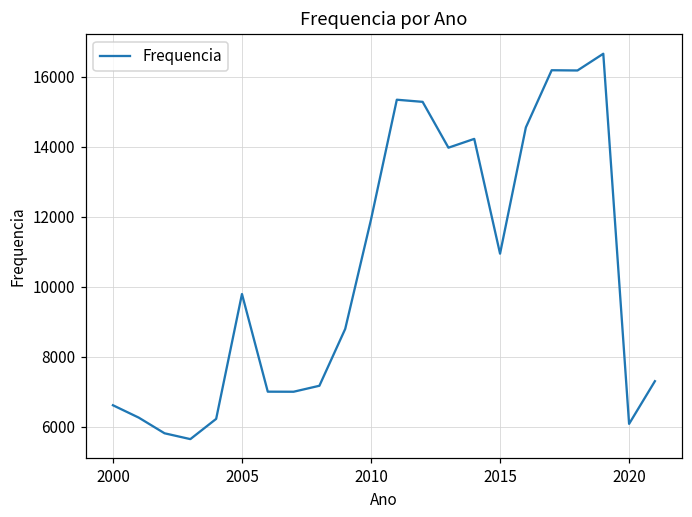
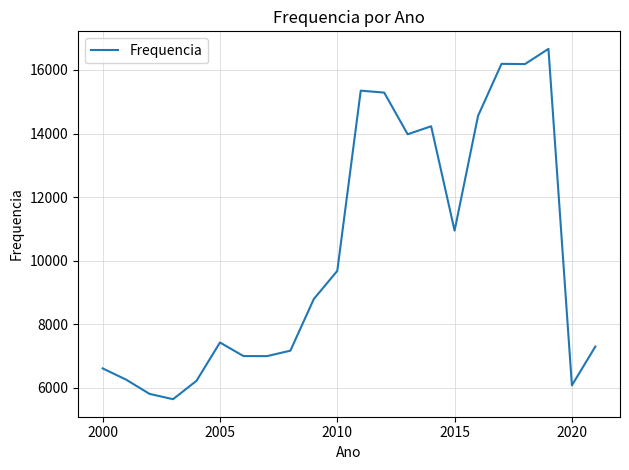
  {
    "2000": 6600,
-   "2005": 9800,
-   "2010": 11900,
+   "2005": 7400,
+   "2010": 9700,
    "2015": 10900,
    "2020": 6100
  }
